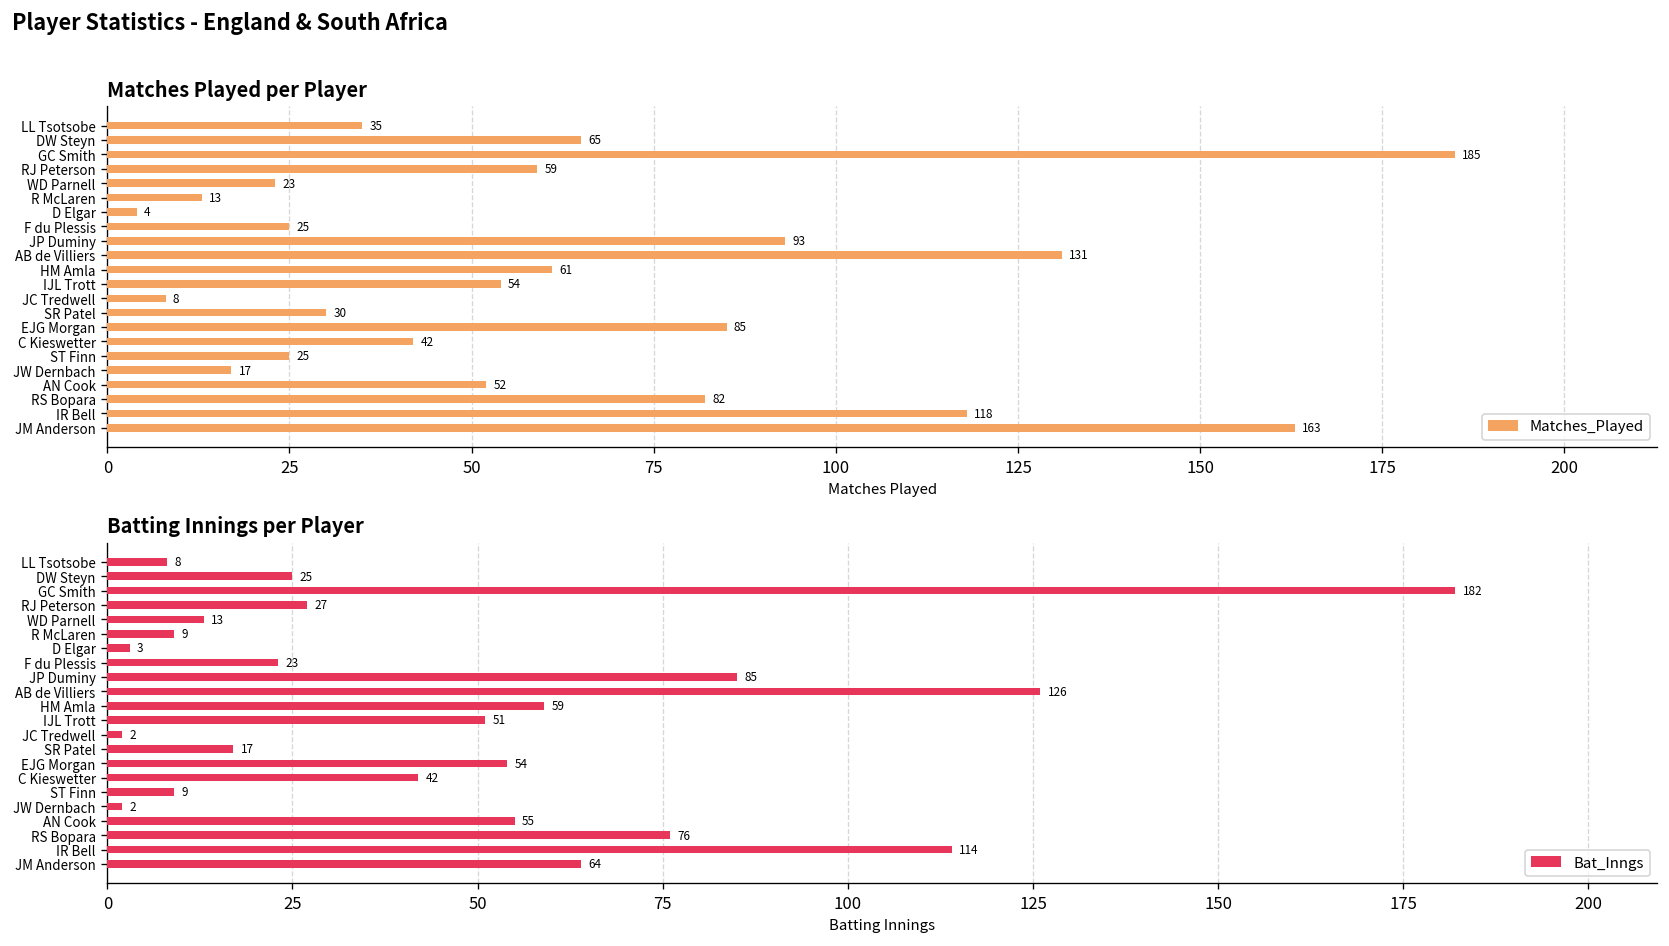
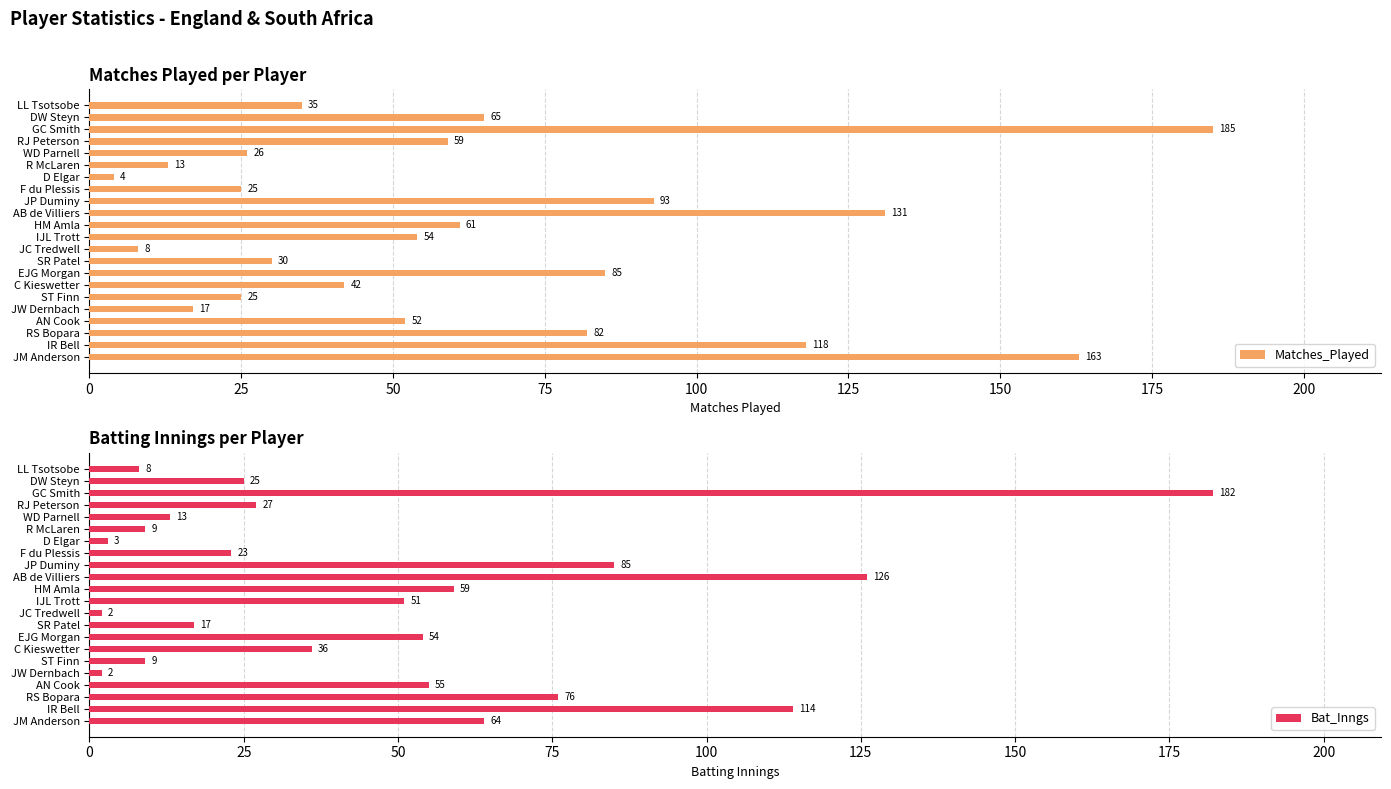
  {
    "Matches Played per Player": {
      "LL Tsotsobe": 35,
      "DW Steyn": 65,
      "GC Smith": 185,
      "RJ Peterson": 59,
-     "WD Parnell": 23,
+     "WD Parnell": 26,
      "R McLaren": 13,
      "D Elgar": 4,
      "F du Plessis": 25,
      "JP Duminy": 93,
      "AB de Villiers": 131,
      "HM Amla": 61,
      "IJL Trott": 54,
      "JC Tredwell": 8,
      "SR Patel": 30,
      "EJG Morgan": 85,
      "C Kieswetter": 42,
      "ST Finn": 25,
      "JW Dernbach": 17,
      "AN Cook": 52,
      "RS Bopara": 82,
      "IR Bell": 118,
      "JM Anderson": 163
    },
    "Batting Innings per Player": {
      "LL Tsotsobe": 8,
      "DW Steyn": 25,
      "GC Smith": 182,
      "RJ Peterson": 27,
      "WD Parnell": 13,
      "R McLaren": 9,
      "D Elgar": 3,
      "F du Plessis": 23,
      "JP Duminy": 85,
      "AB de Villiers": 126,
      "HM Amla": 59,
      "IJL Trott": 51,
      "JC Tredwell": 2,
      "SR Patel": 17,
      "EJG Morgan": 54,
-     "C Kieswetter": 42,
+     "C Kieswetter": 36,
      "ST Finn": 9,
      "JW Dernbach": 2,
      "AN Cook": 55,
      "RS Bopara": 76,
      "IR Bell": 114,
      "JM Anderson": 64
    }
  }
